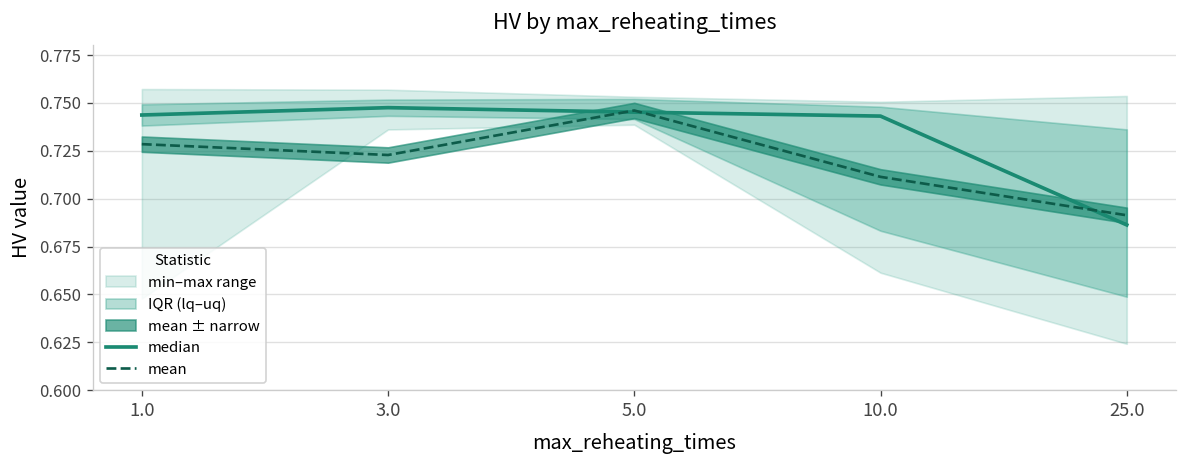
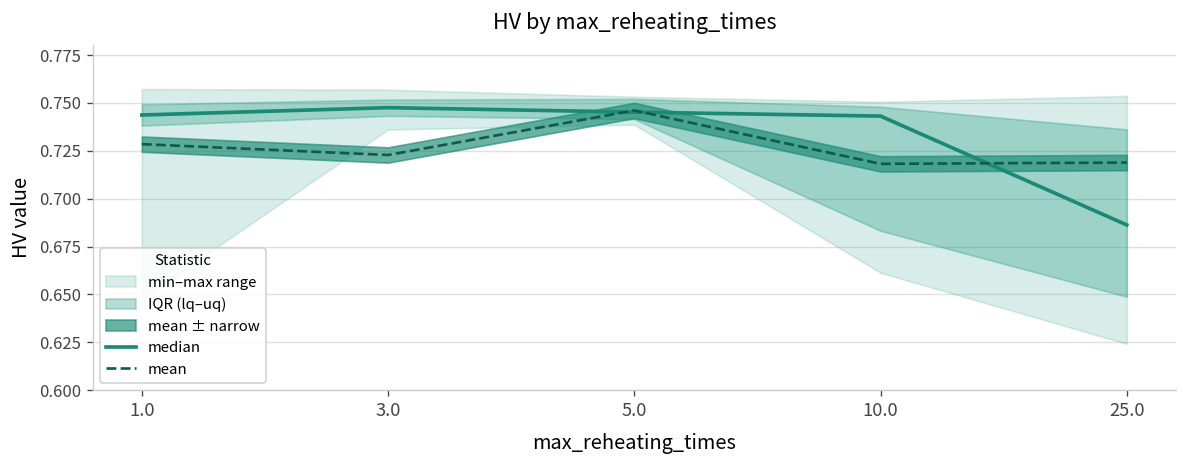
  {
    "mean": {
      "1.0": 0.728,
      "3.0": 0.723,
-     "10.0": 0.711,
-     "25.0": 0.691
+     "10.0": 0.718,
+     "25.0": 0.719
    }
  }
